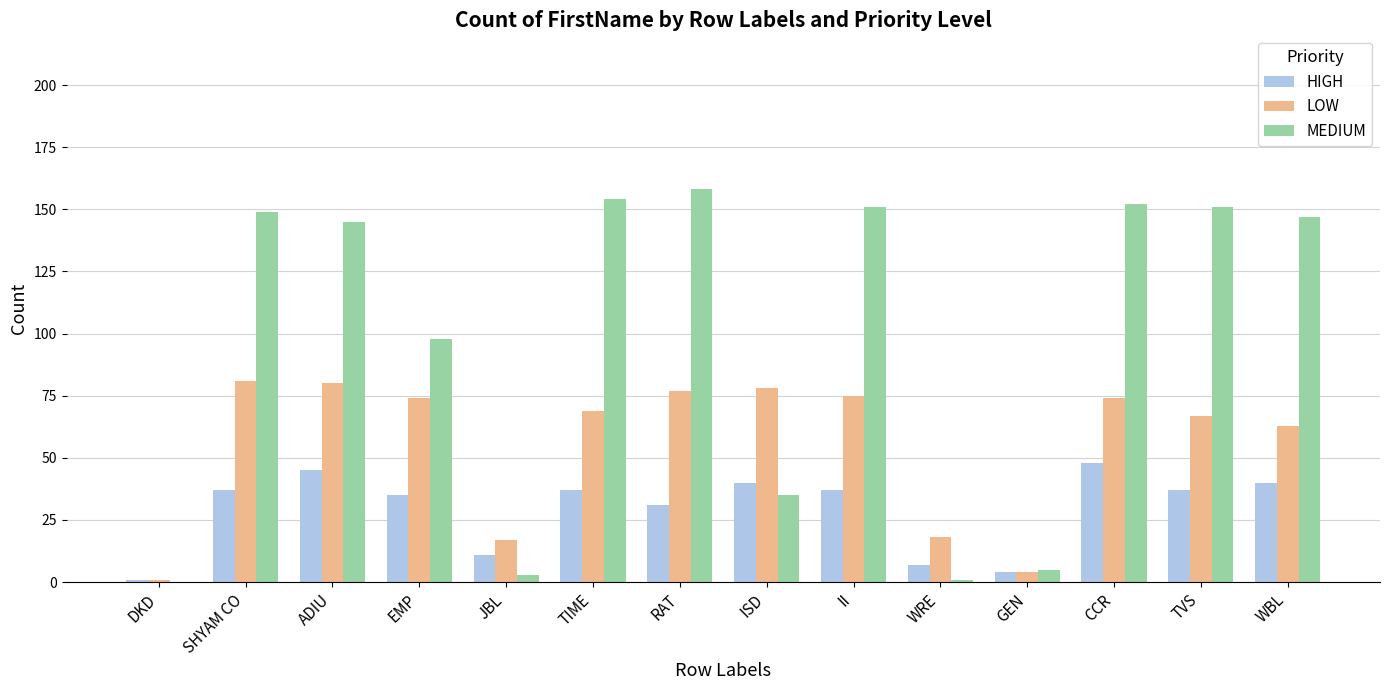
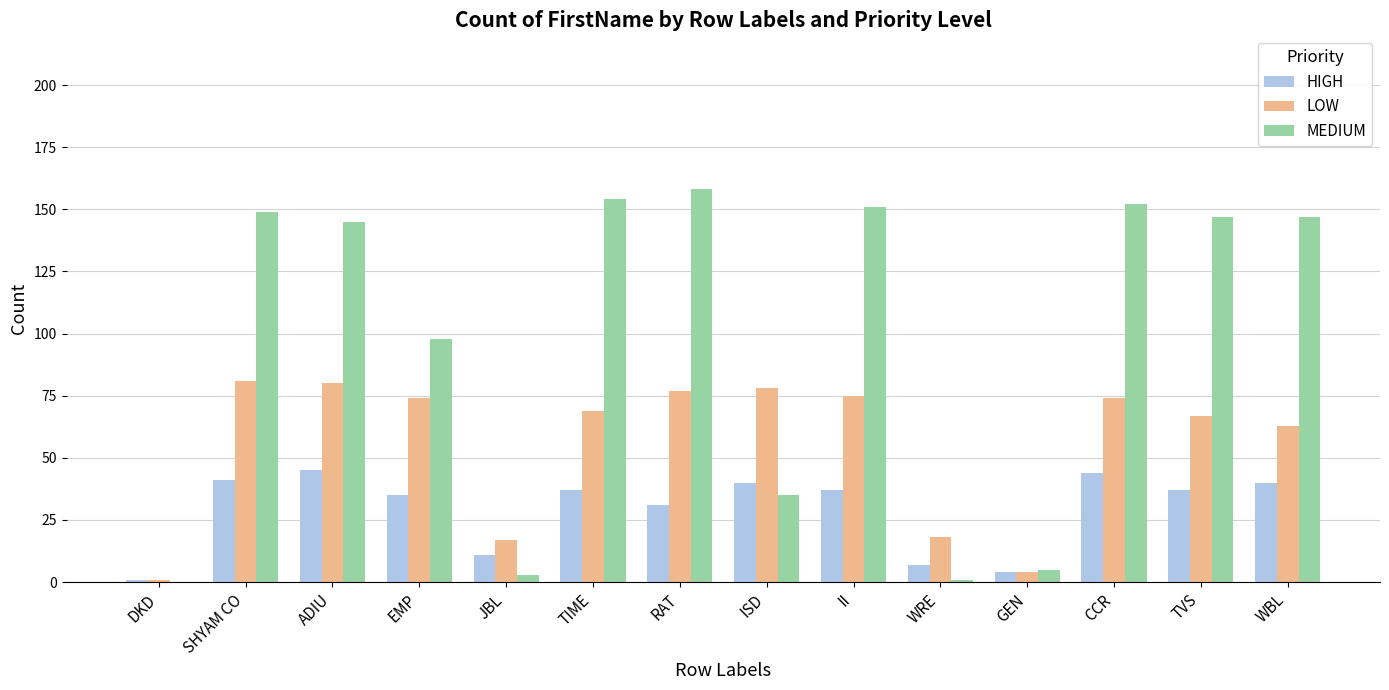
  {
    "HIGH": {
-     "SHYAM CO": 37,
+     "SHYAM CO": 41,
      "ADIU": 45,
      "EMP": 35,
      "JBL": 11,
      "TIME": 37,
      "RAT": 31,
      "ISD": 40,
      "II": 37,
      "WRE": 7,
      "GEN": 4,
-     "CCR": 48,
+     "CCR": 44,
      "TVS": 37,
      "WBL": 40
    },
    "LOW": {
      "SHYAM CO": 81,
      "ADIU": 80,
      "EMP": 74,
      "JBL": 17,
      "TIME": 69,
      "RAT": 77,
      "ISD": 78,
      "II": 75,
      "WRE": 18,
      "GEN": 4,
      "CCR": 74,
      "TVS": 67,
      "WBL": 63
    },
    "MEDIUM": {
      "DKD": 0,
      "SHYAM CO": 149,
      "ADIU": 145,
      "EMP": 98,
      "JBL": 3,
      "TIME": 154,
      "RAT": 158,
      "ISD": 35,
      "II": 151,
      "GEN": 5,
      "CCR": 152,
-     "TVS": 151,
+     "TVS": 147,
      "WBL": 147
    }
  }
